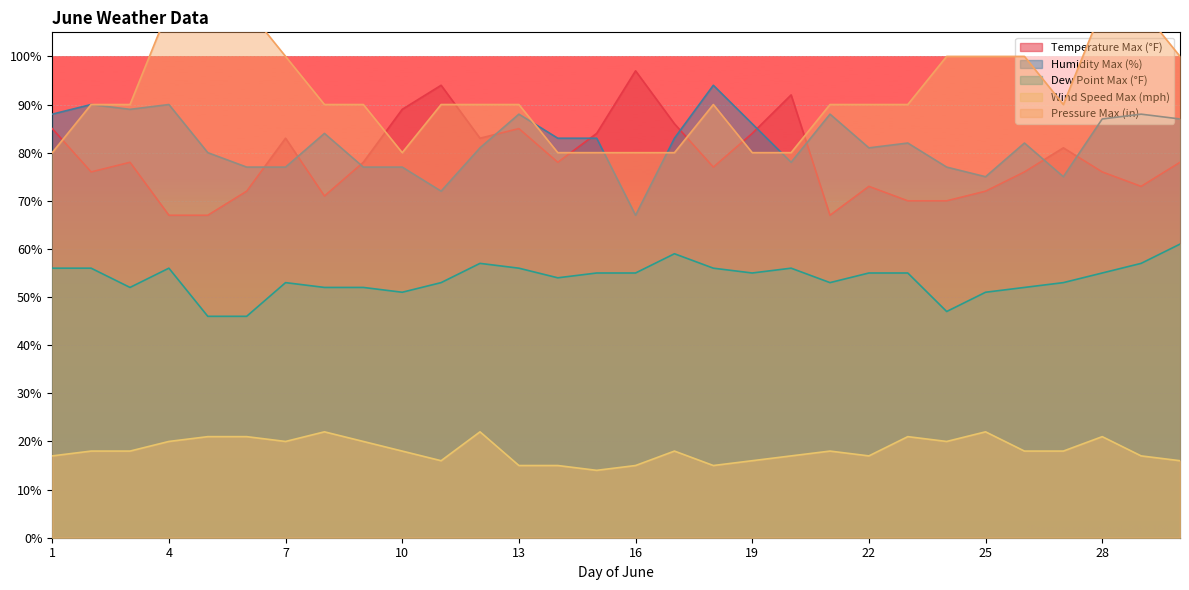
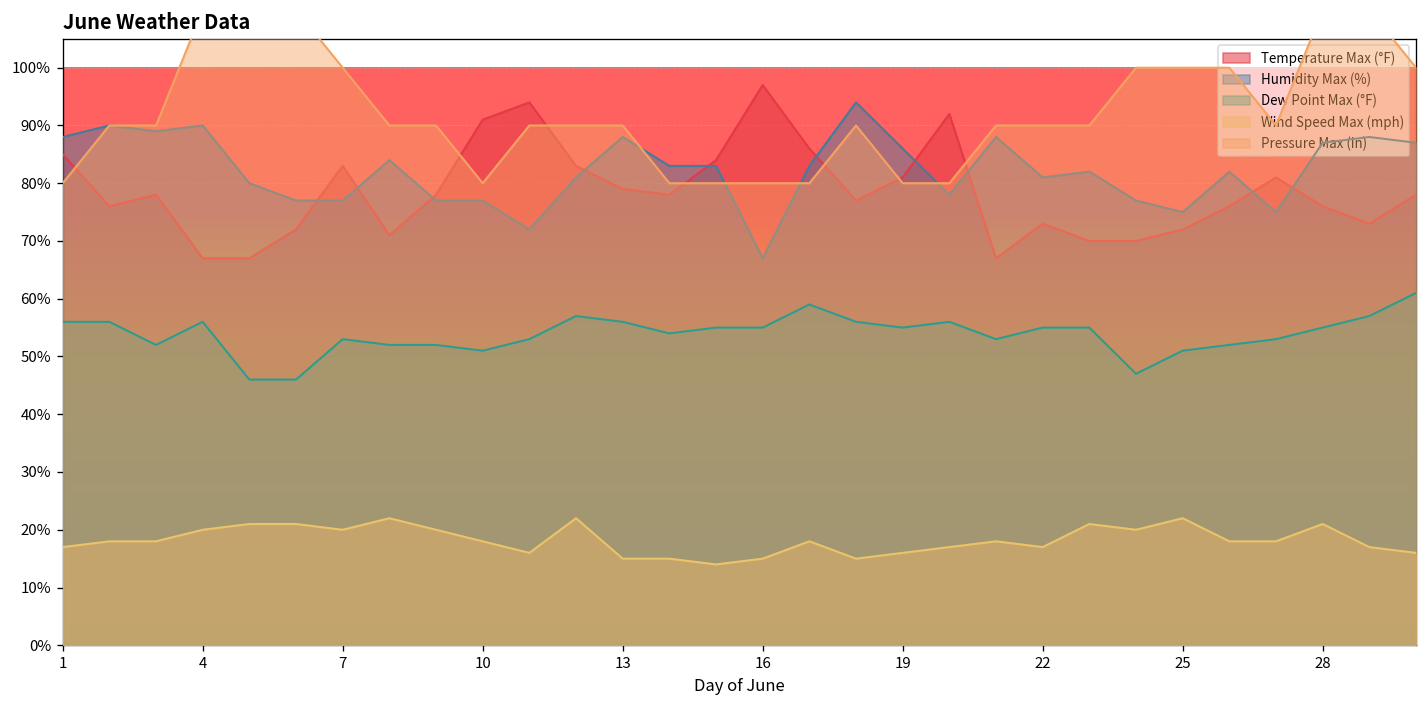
  {
    "Temperature Max (°F)": {
      "1": "85%",
      "4": "67%",
      "7": "83%",
-     "10": "89%",
-     "13": "85%",
+     "10": "91%",
+     "13": "79%",
      "16": "97%",
-     "19": "84%",
+     "19": "81%",
      "22": "73%",
      "25": "72%",
      "28": "76%"
    }
  }
